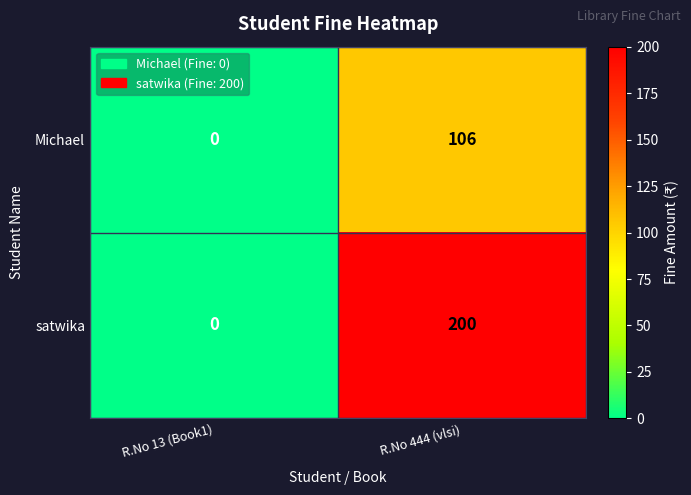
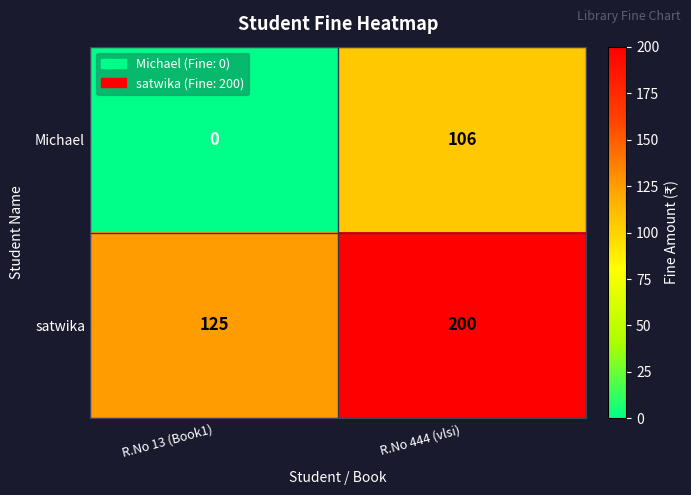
  {
    "Michael": {
      "R.No 13 (Book1)": 0,
      "R.No 444 (vlsi)": 106
    },
    "satwika": {
-     "R.No 13 (Book1)": 0,
+     "R.No 13 (Book1)": 125,
      "R.No 444 (vlsi)": 200
    }
  }
